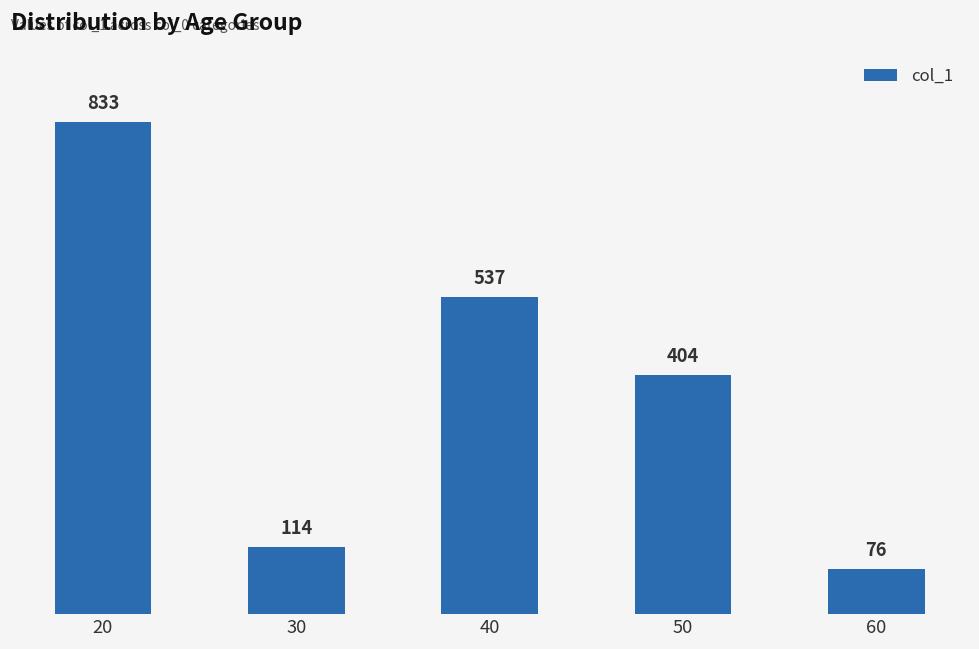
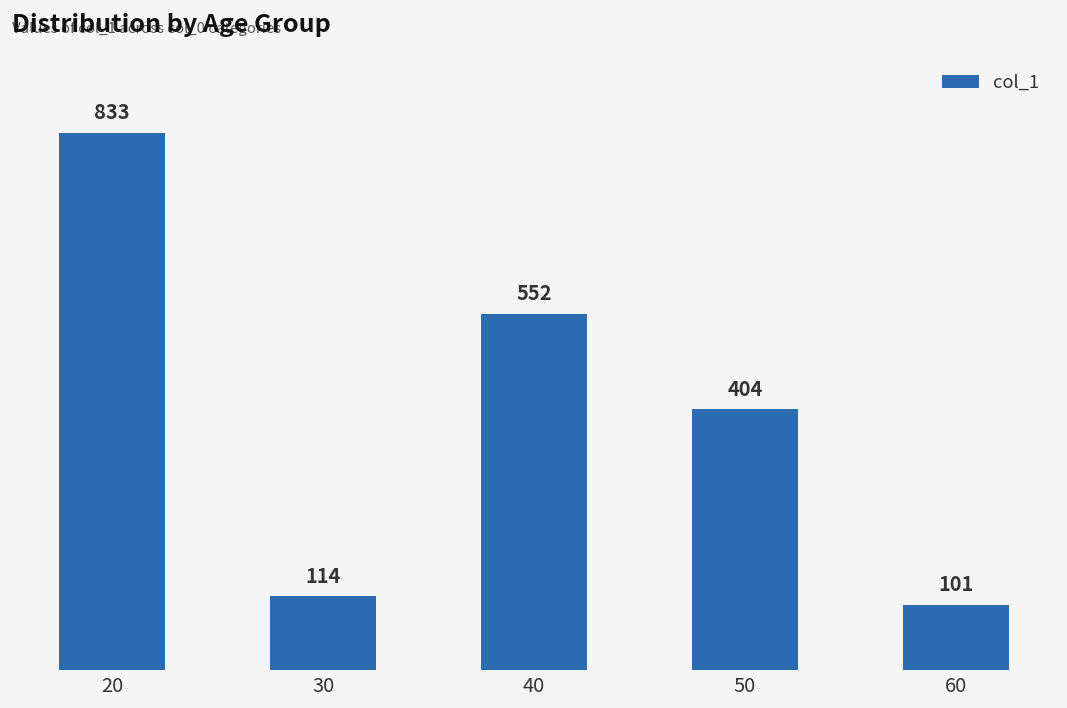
  {
    "20": 833,
    "30": 114,
-   "40": 537,
+   "40": 552,
    "50": 404,
-   "60": 76
+   "60": 101
  }
